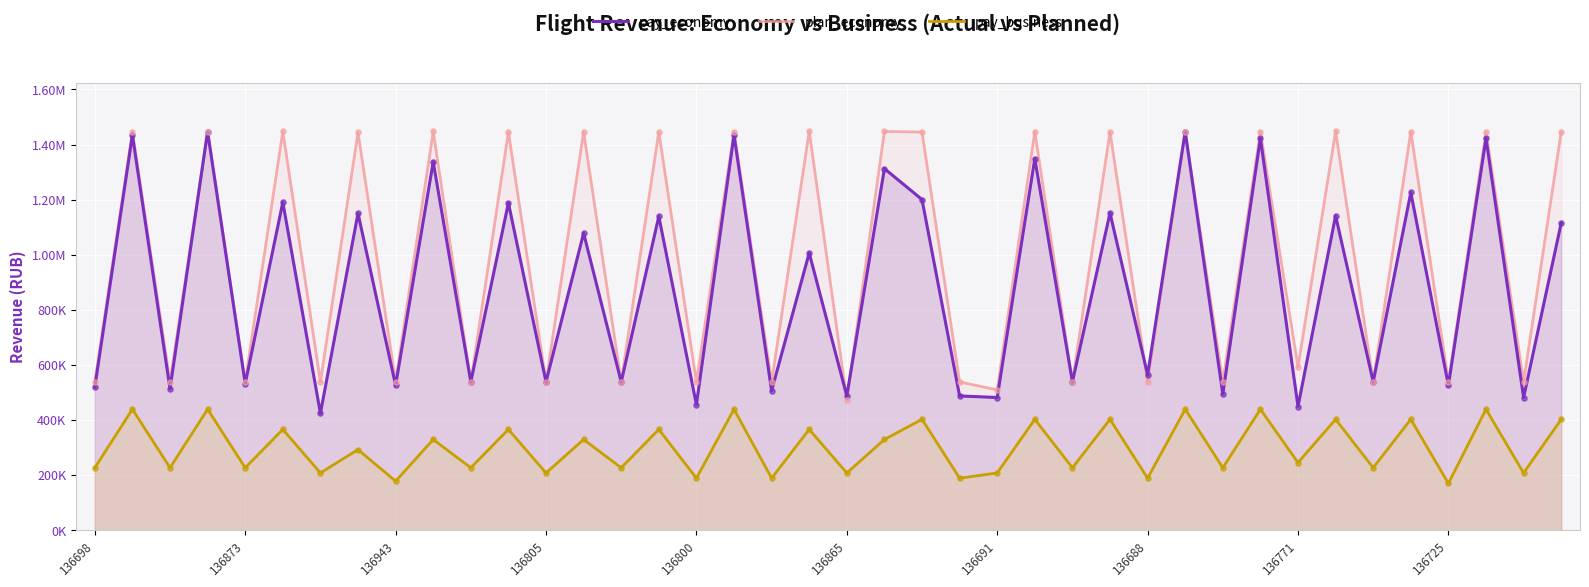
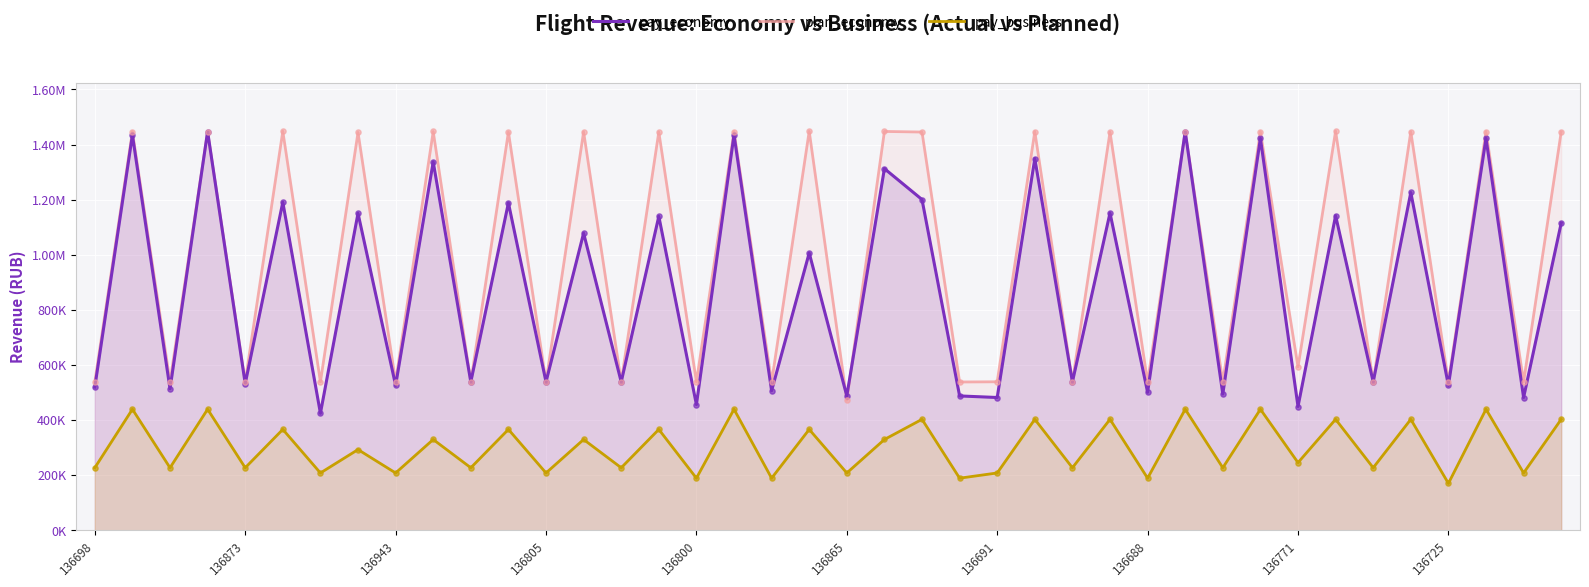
  {
    "pay_economy": {
      "136698": 520000,
      "136943": 530000,
      "136800": 460000,
      "136865": 490000,
      "136691": 480000,
-     "136688": 560000,
+     "136688": 500000,
      "136771": 450000,
      "136725": 530000
    },
    "plan_economy": {
      "136698": 540000,
      "136943": 540000,
      "136800": 540000,
      "136865": 470000,
-     "136691": 510000,
+     "136691": 540000,
      "136688": 540000,
      "136771": 590000,
      "136725": 540000
    },
    "pay_business": {
      "136698": 230000,
      "136873": 230000,
-     "136943": 180000,
+     "136943": 210000,
      "136805": 210000,
      "136800": 190000,
      "136865": 210000,
      "136691": 210000,
      "136688": 190000,
      "136771": 250000,
      "136725": 170000
    }
  }
